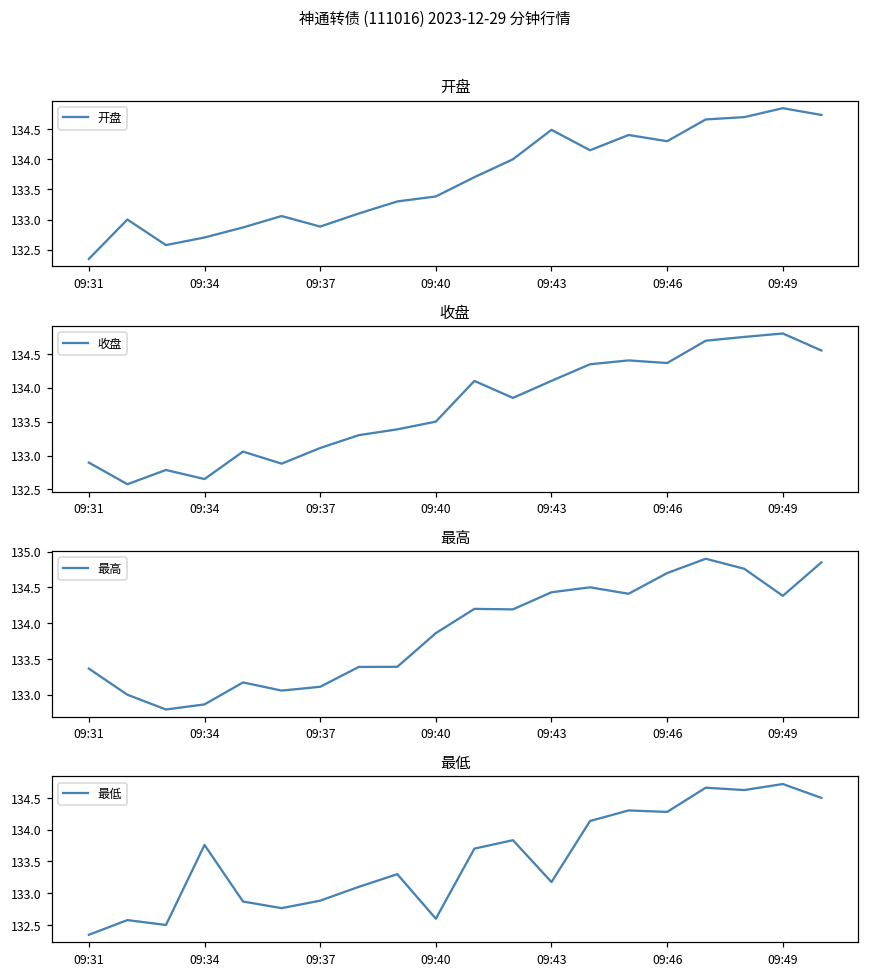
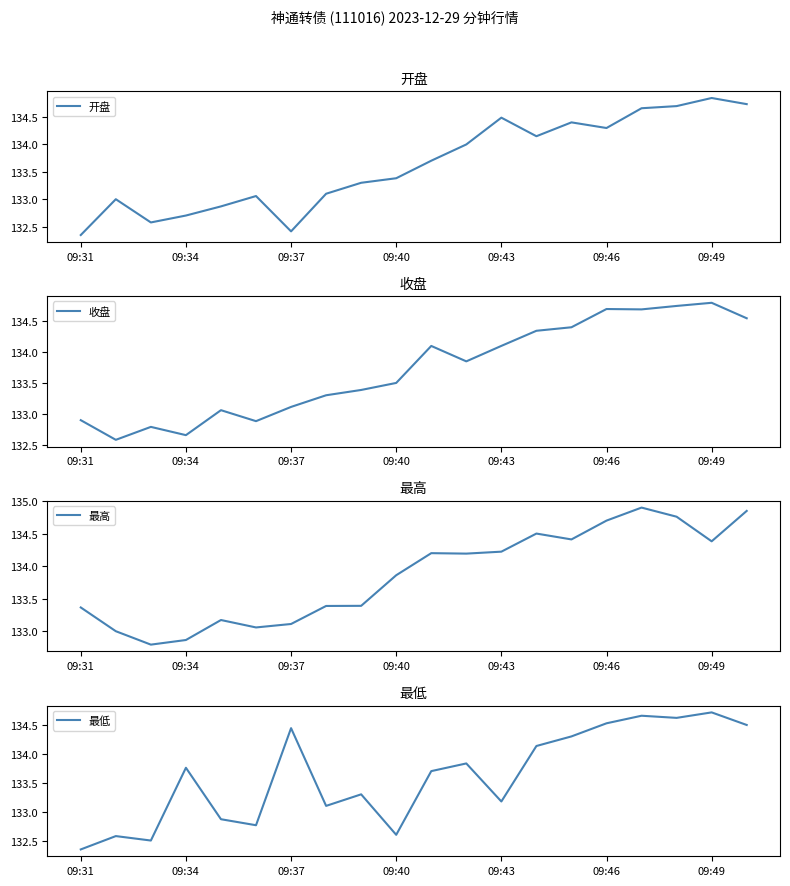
  {
    "开盘": {
      "09:31": 132.3,
      "09:34": 132.7,
-     "09:37": 132.9,
+     "09:37": 132.4,
      "09:40": 133.4,
      "09:43": 134.5,
      "09:46": 134.3,
      "09:49": 134.8
    },
    "收盘": {
      "09:31": 132.9,
      "09:34": 132.7,
      "09:37": 133.1,
      "09:40": 133.5,
      "09:43": 134.1,
-     "09:46": 134.4,
+     "09:46": 134.7,
      "09:49": 134.8
    },
    "最高": {
      "09:31": 133.4,
      "09:34": 132.9,
      "09:37": 133.1,
      "09:40": 133.9,
-     "09:43": 134.4,
+     "09:43": 134.2,
      "09:46": 134.7,
      "09:49": 134.4
    },
    "最低": {
      "09:31": 132.3,
      "09:34": 133.8,
-     "09:37": 132.9,
+     "09:37": 134.4,
      "09:40": 132.6,
      "09:43": 133.2,
-     "09:46": 134.3,
+     "09:46": 134.5,
      "09:49": 134.7
    }
  }
